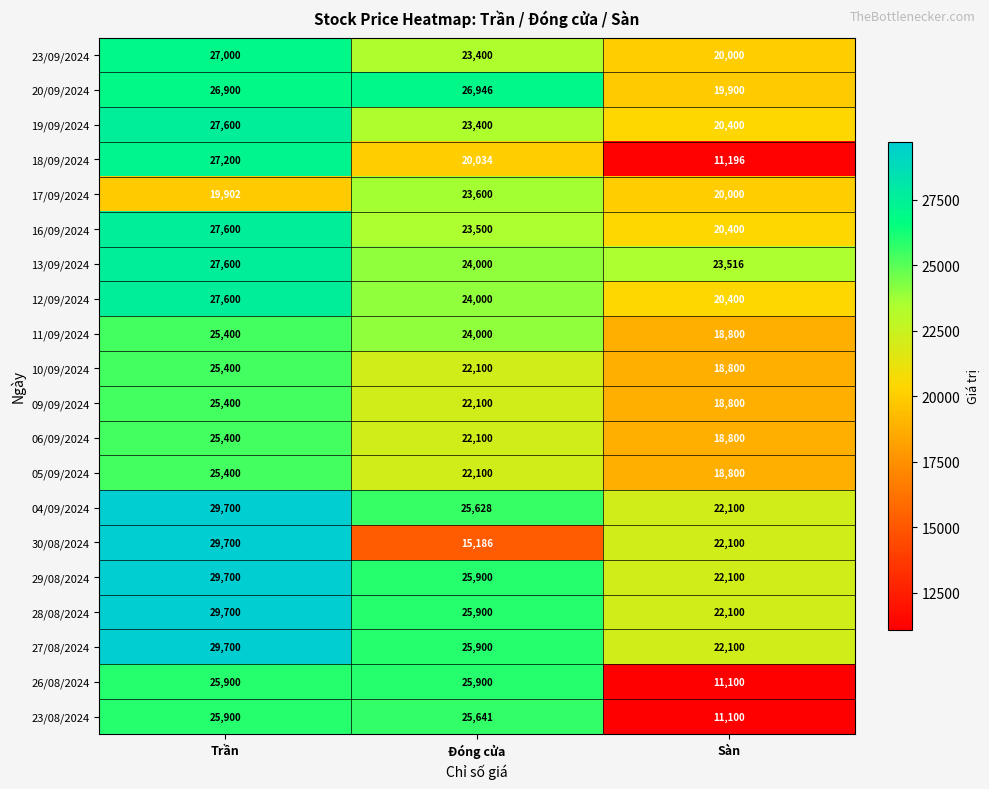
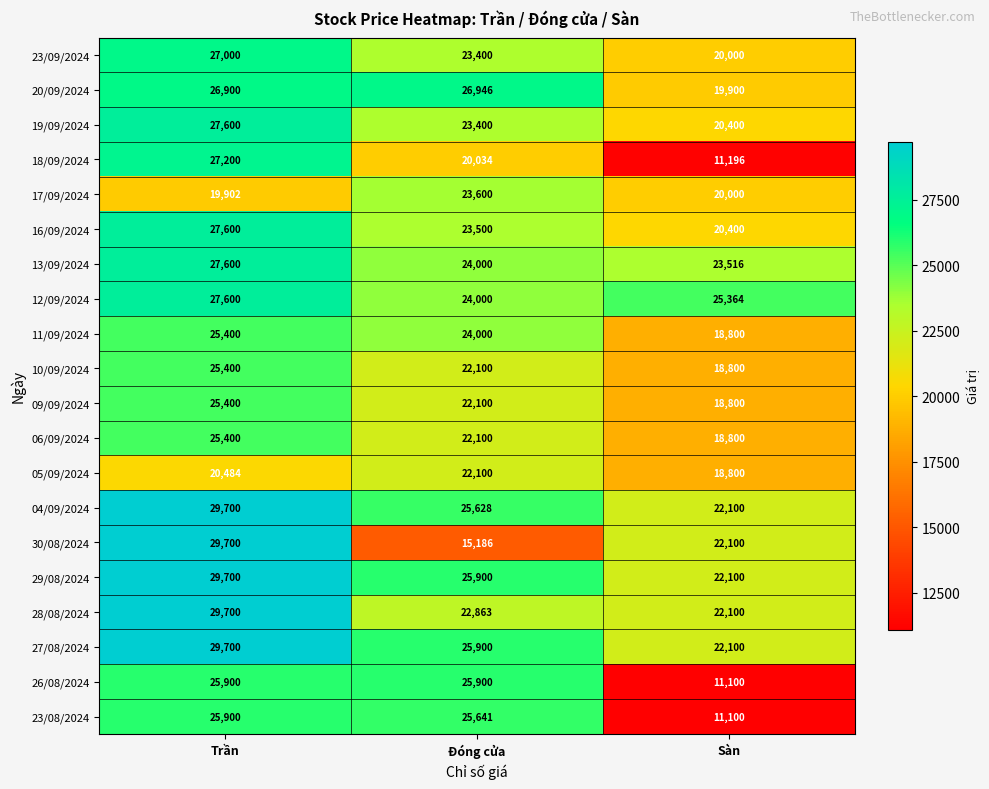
  {
    "23/09/2024": {
      "Trần": "27,000",
      "Đóng cửa": "23,400",
      "Sàn": "20,000"
    },
    "20/09/2024": {
      "Trần": "26,900",
      "Đóng cửa": "26,946",
      "Sàn": "19,900"
    },
    "19/09/2024": {
      "Trần": "27,600",
      "Đóng cửa": "23,400",
      "Sàn": "20,400"
    },
    "18/09/2024": {
      "Trần": "27,200",
      "Đóng cửa": "20,034",
      "Sàn": "11,196"
    },
    "17/09/2024": {
      "Trần": "19,902",
      "Đóng cửa": "23,600",
      "Sàn": "20,000"
    },
    "16/09/2024": {
      "Trần": "27,600",
      "Đóng cửa": "23,500",
      "Sàn": "20,400"
    },
    "13/09/2024": {
      "Trần": "27,600",
      "Đóng cửa": "24,000",
      "Sàn": "23,516"
    },
    "12/09/2024": {
      "Trần": "27,600",
      "Đóng cửa": "24,000",
-     "Sàn": "20,400"
+     "Sàn": "25,364"
    },
    "11/09/2024": {
      "Trần": "25,400",
      "Đóng cửa": "24,000",
      "Sàn": "18,800"
    },
    "10/09/2024": {
      "Trần": "25,400",
      "Đóng cửa": "22,100",
      "Sàn": "18,800"
    },
    "09/09/2024": {
      "Trần": "25,400",
      "Đóng cửa": "22,100",
      "Sàn": "18,800"
    },
    "06/09/2024": {
      "Trần": "25,400",
      "Đóng cửa": "22,100",
      "Sàn": "18,800"
    },
    "05/09/2024": {
-     "Trần": "25,400",
+     "Trần": "20,484",
      "Đóng cửa": "22,100",
      "Sàn": "18,800"
    },
    "04/09/2024": {
      "Trần": "29,700",
      "Đóng cửa": "25,628",
      "Sàn": "22,100"
    },
    "30/08/2024": {
      "Trần": "29,700",
      "Đóng cửa": "15,186",
      "Sàn": "22,100"
    },
    "29/08/2024": {
      "Trần": "29,700",
      "Đóng cửa": "25,900",
      "Sàn": "22,100"
    },
    "28/08/2024": {
      "Trần": "29,700",
-     "Đóng cửa": "25,900",
+     "Đóng cửa": "22,863",
      "Sàn": "22,100"
    },
    "27/08/2024": {
      "Trần": "29,700",
      "Đóng cửa": "25,900",
      "Sàn": "22,100"
    },
    "26/08/2024": {
      "Trần": "25,900",
      "Đóng cửa": "25,900",
      "Sàn": "11,100"
    },
    "23/08/2024": {
      "Trần": "25,900",
      "Đóng cửa": "25,641",
      "Sàn": "11,100"
    }
  }
